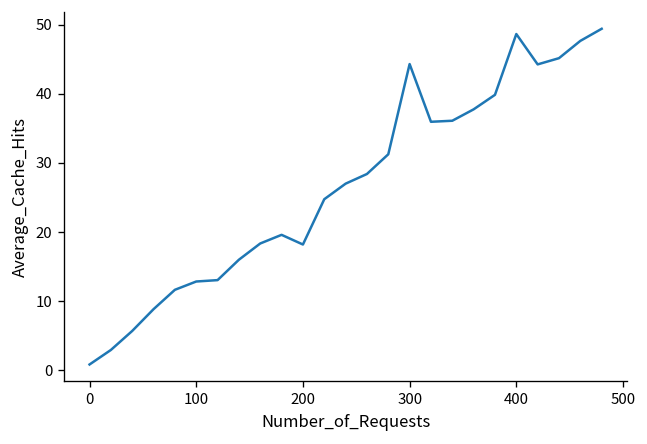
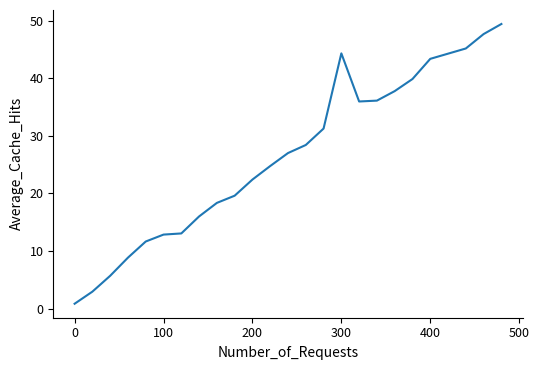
  {
    "0": 1,
    "100": 13,
-   "200": 18,
+   "200": 22,
    "300": 44,
-   "400": 49
+   "400": 43
  }
